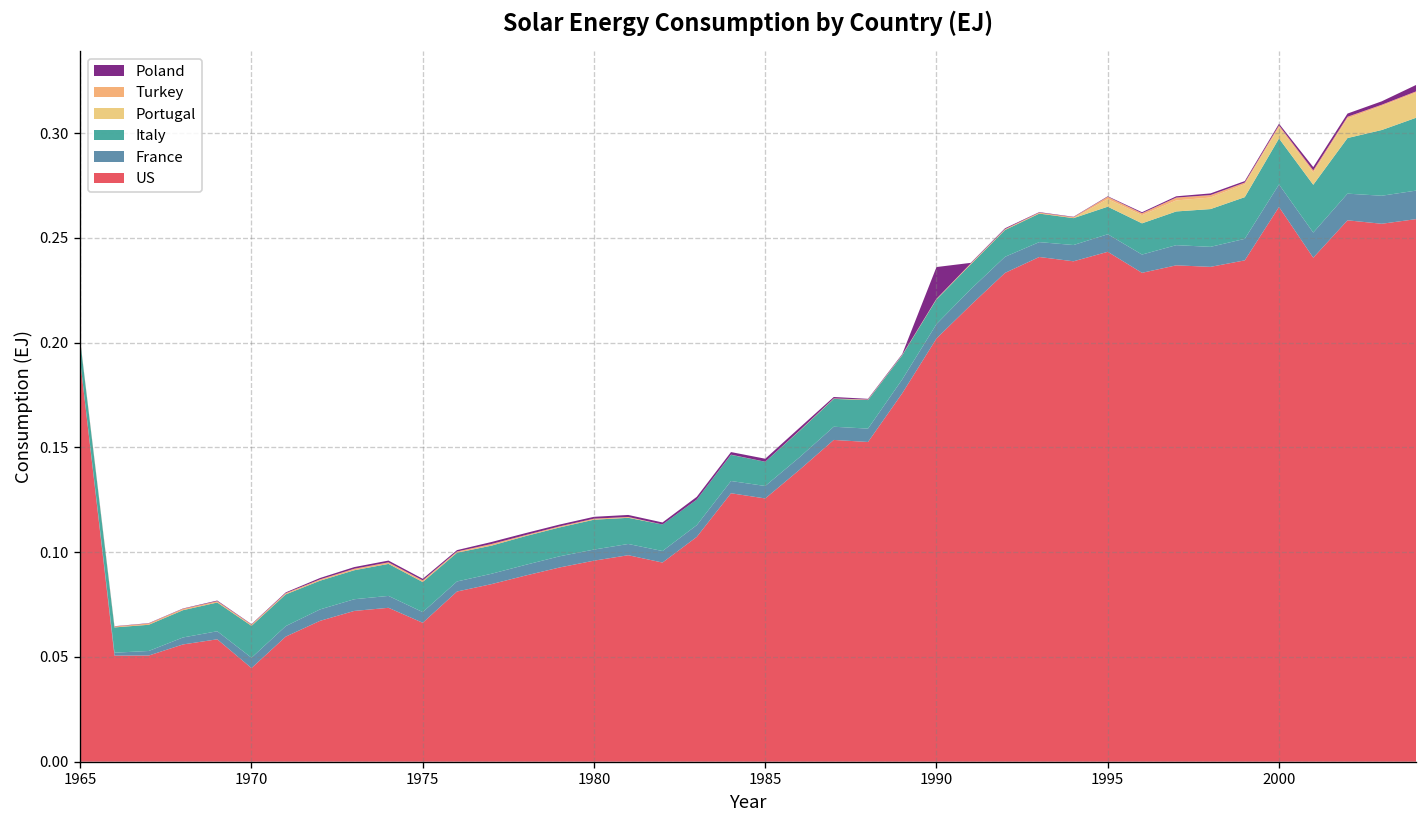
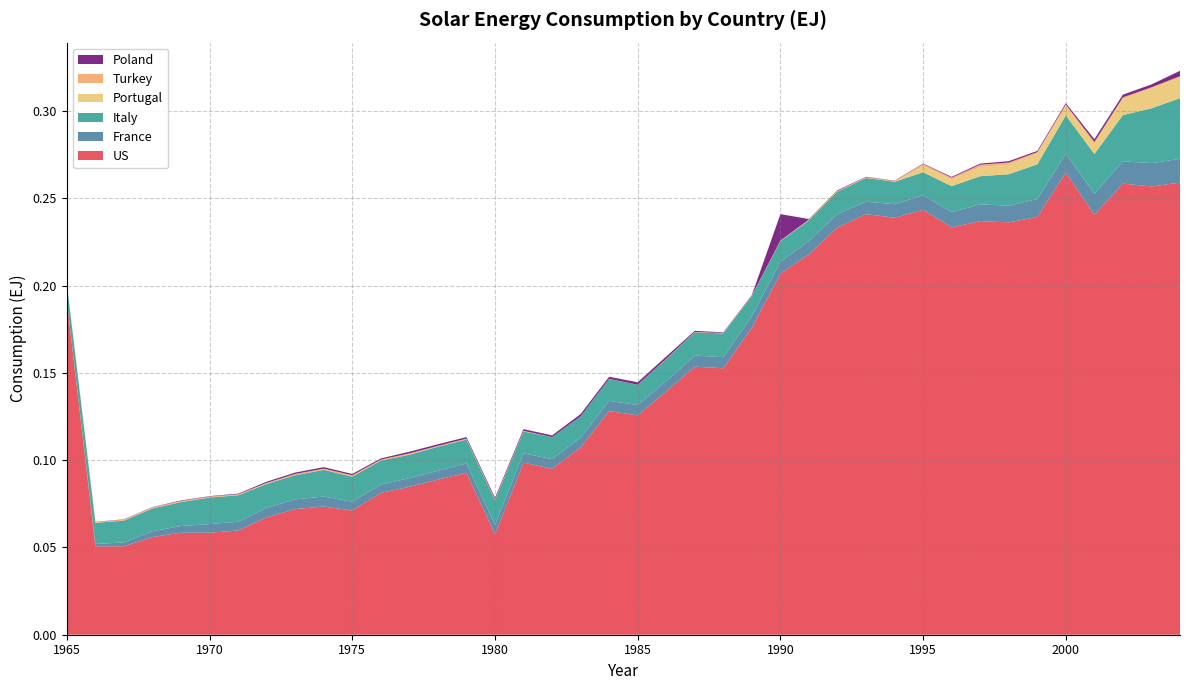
  {
    "US": {
-     "1970": 0.045,
-     "1975": 0.066,
-     "1980": 0.096,
+     "1970": 0.058,
+     "1975": 0.071,
+     "1980": 0.058,
      "1985": 0.126,
-     "1990": 0.202,
+     "1990": 0.207,
      "1995": 0.243,
      "2000": 0.265
    },
    "Poland": {
      "1990": 0.015
    }
  }
